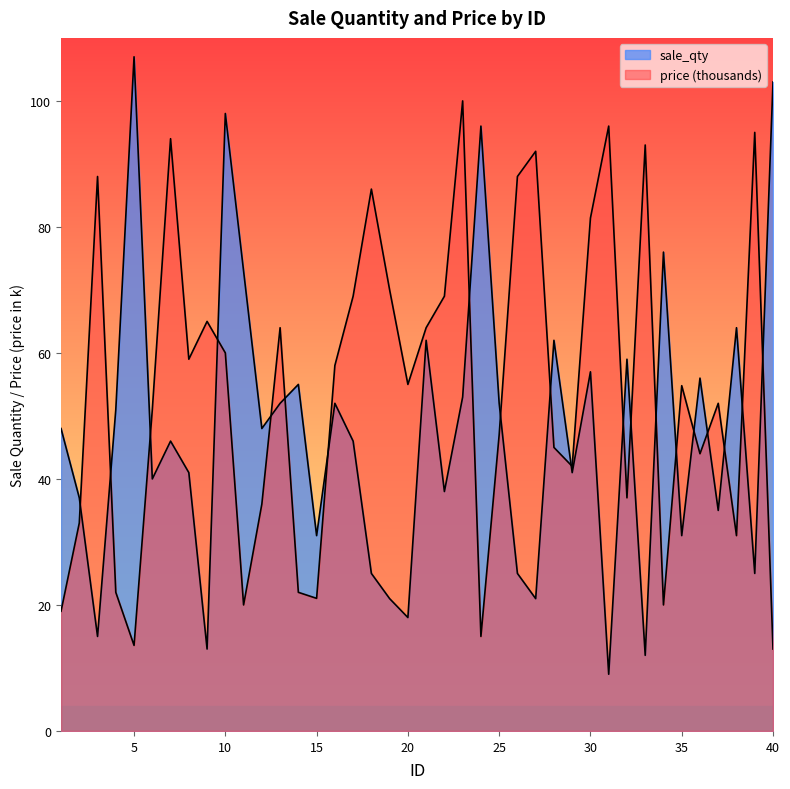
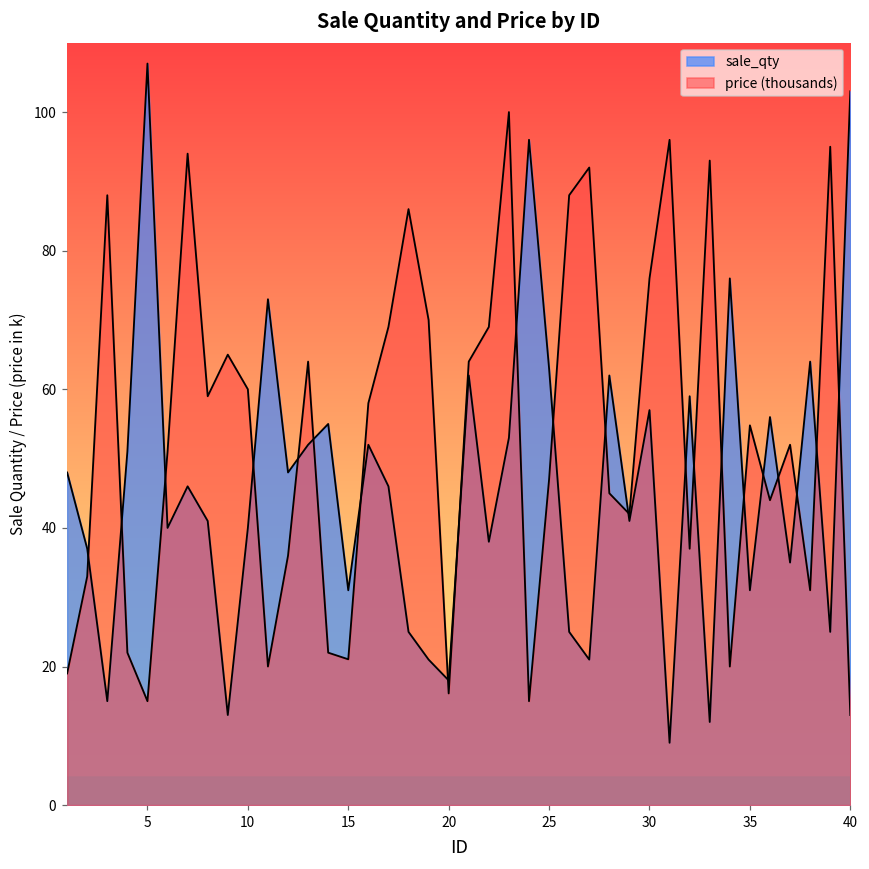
  {
    "sale_qty": {
      "5": 107,
-     "10": 98,
+     "10": 40,
      "15": 31,
      "20": 18,
-     "25": 52,
+     "25": 63,
      "30": 57,
      "35": 31,
      "40": 103
    },
    "price (thousands)": {
-     "5": 14,
+     "5": 15,
      "10": 60,
      "15": 21,
-     "20": 55,
+     "20": 16,
      "25": 47,
-     "30": 81,
+     "30": 76,
      "35": 55,
      "40": 13
    }
  }
